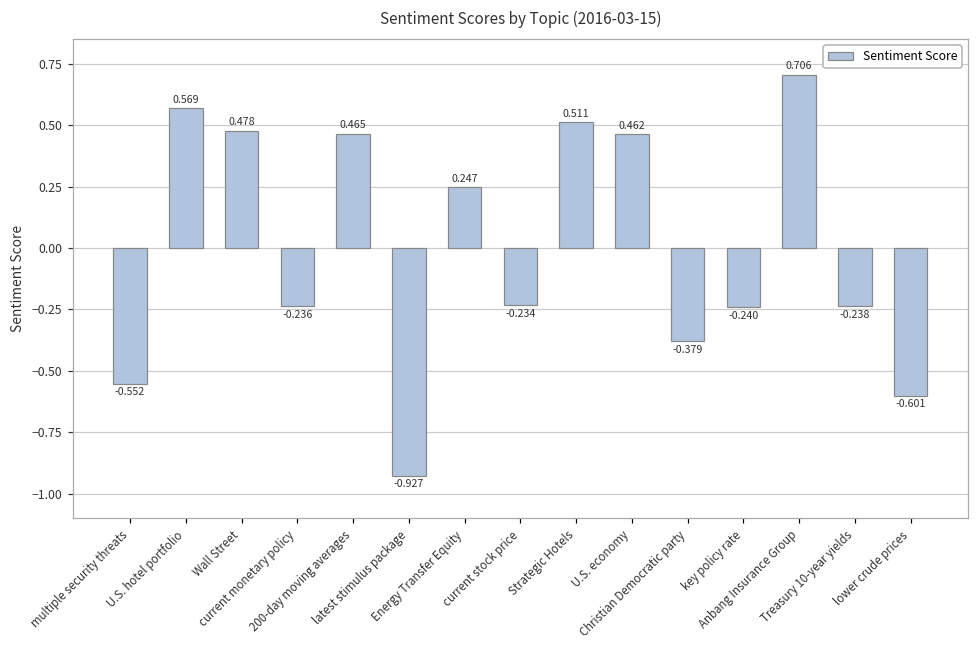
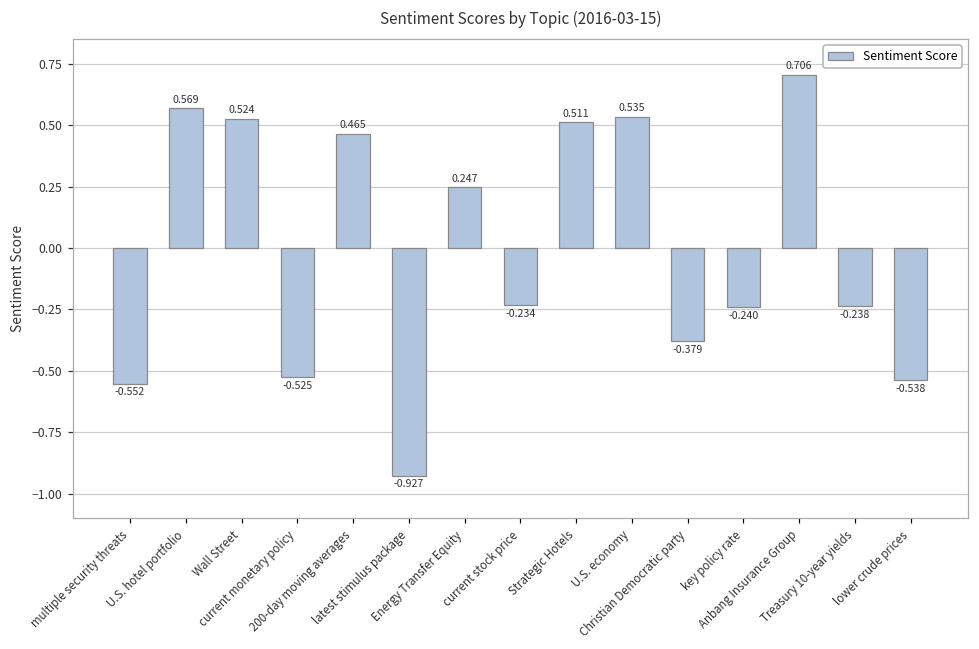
  {
    "multiple security threats": -0.552,
    "U.S. hotel portfolio": 0.569,
-   "Wall Street": 0.478,
-   "current monetary policy": -0.236,
+   "Wall Street": 0.524,
+   "current monetary policy": -0.525,
    "200-day moving averages": 0.465,
    "latest stimulus package": -0.927,
    "Energy Transfer Equity": 0.247,
    "current stock price": -0.234,
    "Strategic Hotels": 0.511,
-   "U.S. economy": 0.462,
+   "U.S. economy": 0.535,
    "Christian Democratic party": -0.379,
    "key policy rate": -0.240,
    "Anbang Insurance Group": 0.706,
    "Treasury 10-year yields": -0.238,
-   "lower crude prices": -0.601
+   "lower crude prices": -0.538
  }
